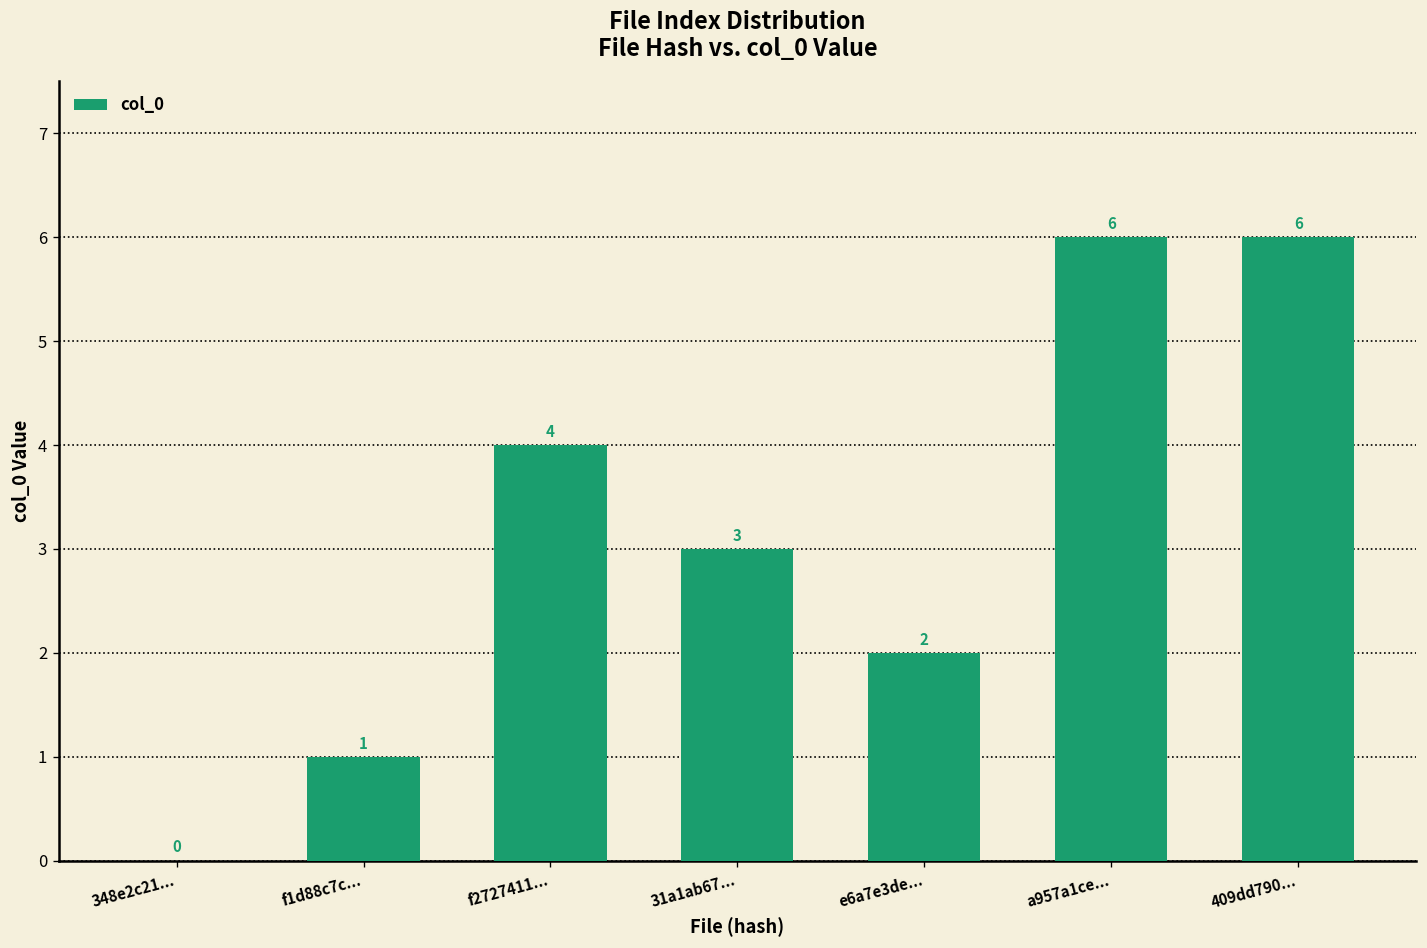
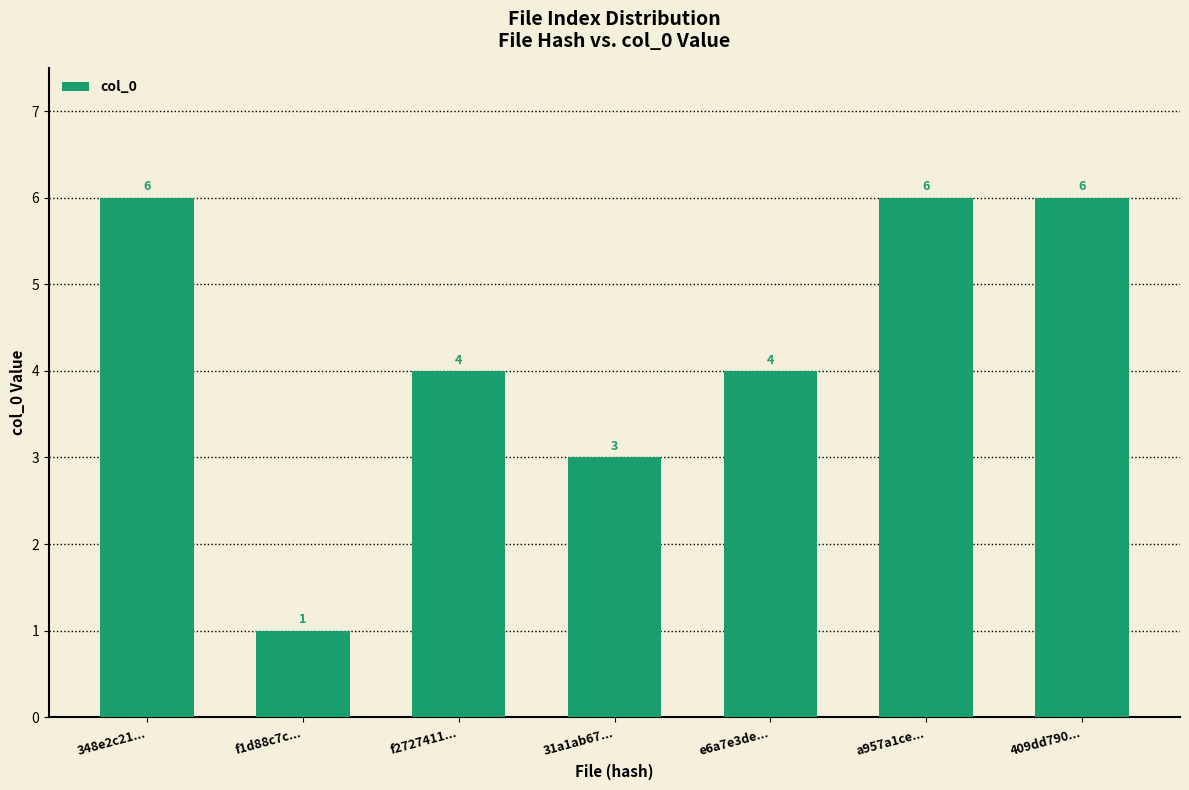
  {
-   "348e2c21...": 0,
+   "348e2c21...": 6,
    "f1d88c7c...": 1,
    "f2727411...": 4,
    "31a1ab67...": 3,
-   "e6a7e3de...": 2,
+   "e6a7e3de...": 4,
    "a957a1ce...": 6,
    "409dd790...": 6
  }
